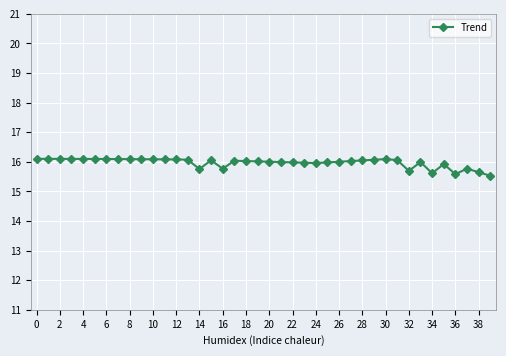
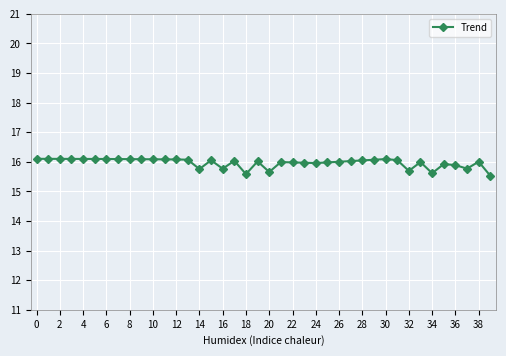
  {
    "0": 16.1,
    "2": 16.1,
    "4": 16.1,
    "6": 16.1,
    "8": 16.1,
    "10": 16.1,
    "12": 16.1,
    "14": 15.8,
    "16": 15.8,
-   "18": 16.0,
-   "20": 16.0,
+   "18": 15.6,
+   "20": 15.7,
    "22": 16.0,
    "24": 16.0,
    "26": 16.0,
    "28": 16.0,
    "30": 16.1,
    "32": 15.7,
    "34": 15.6,
-   "36": 15.6,
-   "38": 15.6
+   "36": 15.9,
+   "38": 16.0
  }
